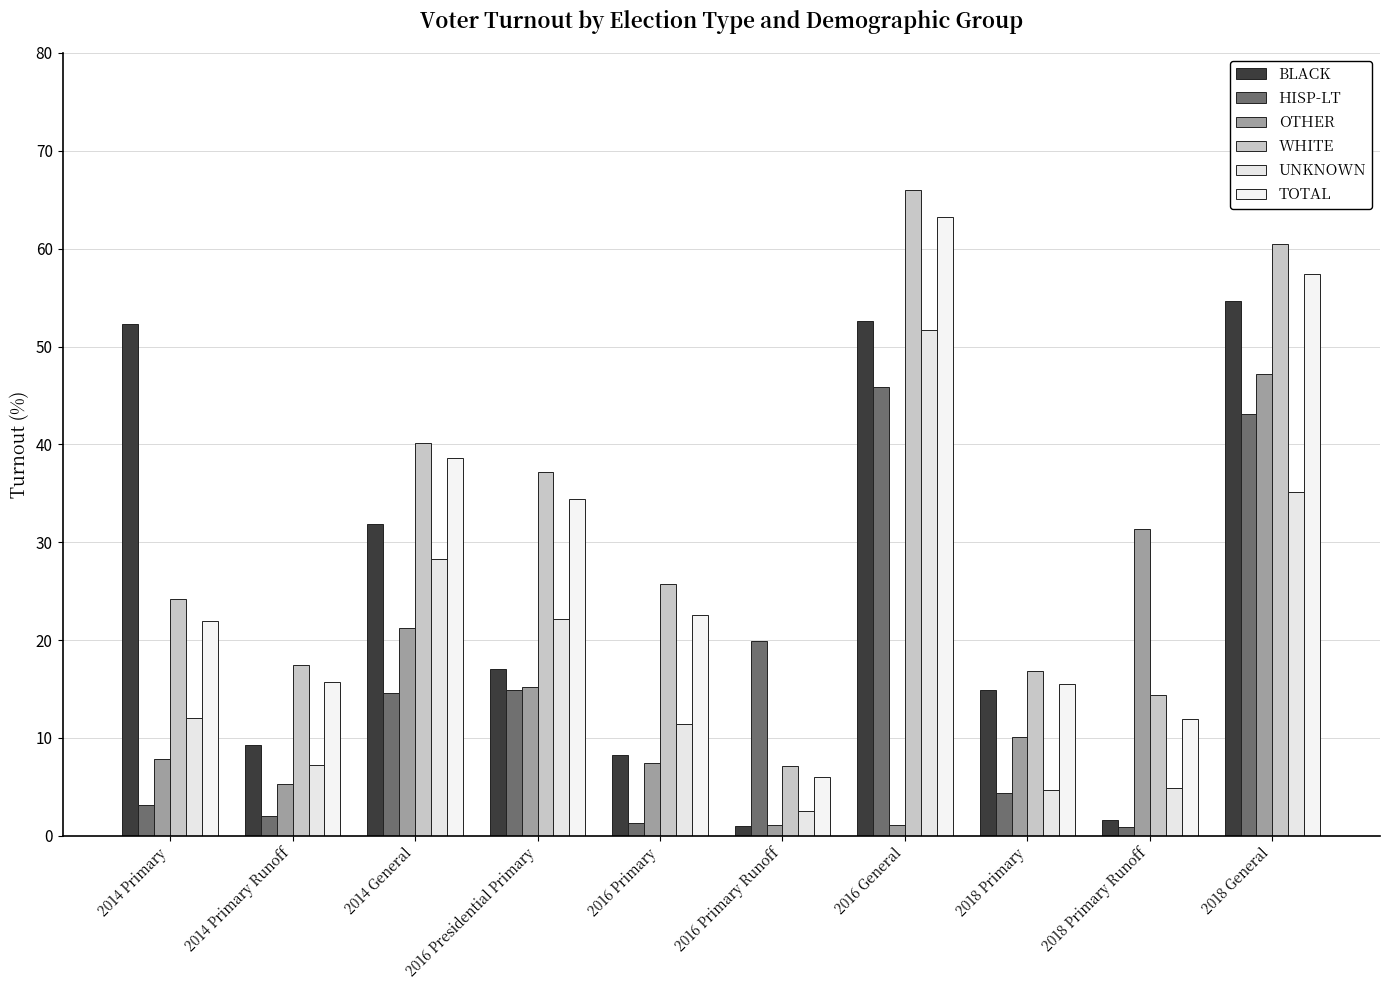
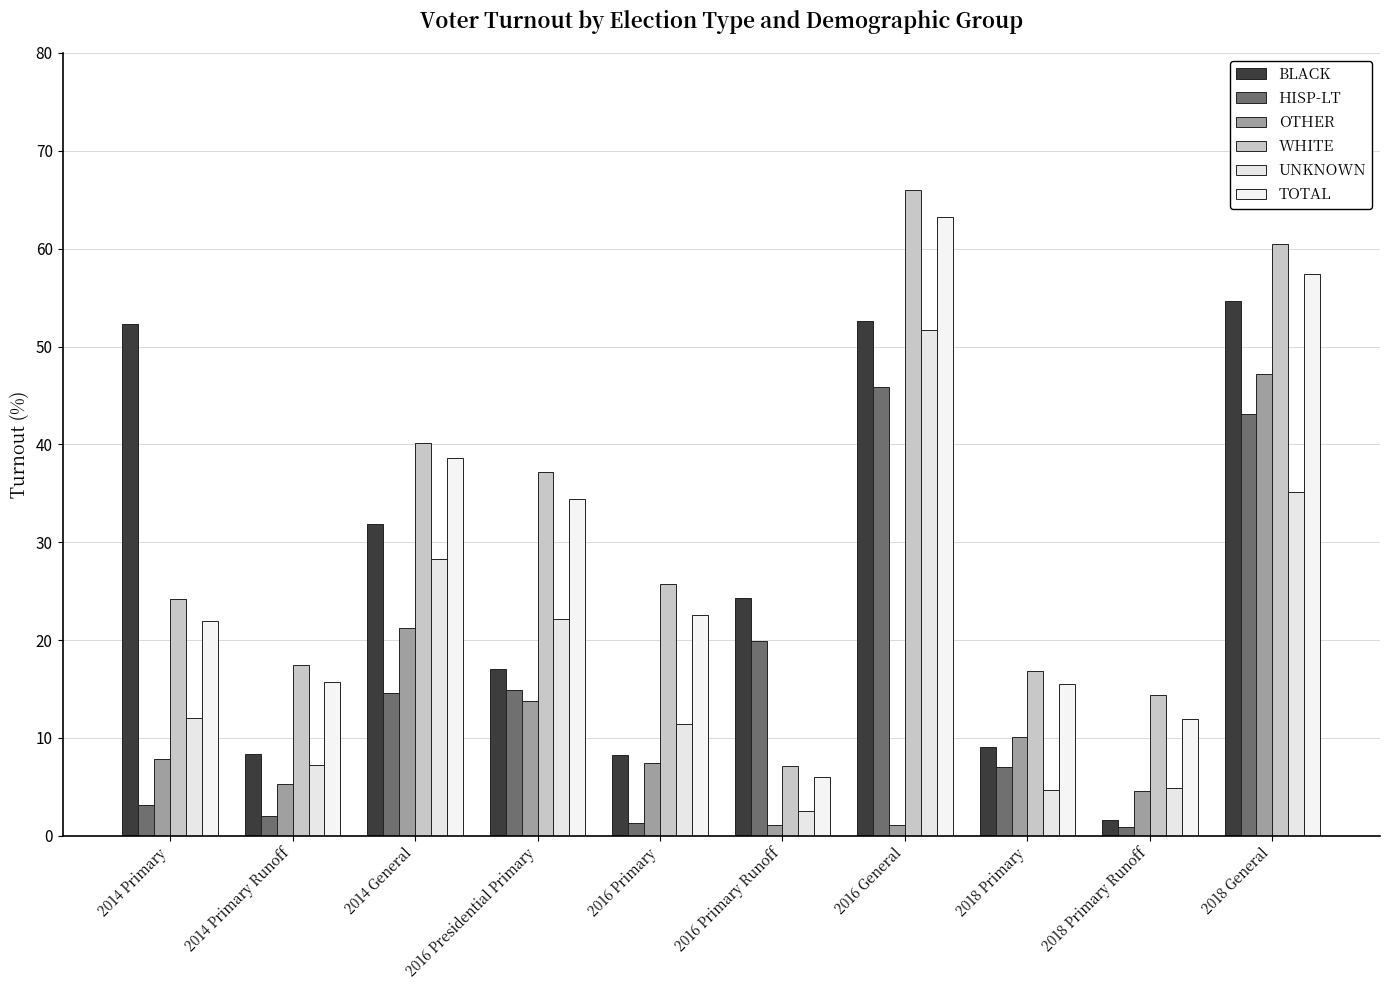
  {
    "BLACK": {
      "2014 Primary": 52,
-     "2014 Primary Runoff": 9,
+     "2014 Primary Runoff": 8,
      "2014 General": 32,
      "2016 Presidential Primary": 17,
      "2016 Primary": 8,
-     "2016 Primary Runoff": 1,
+     "2016 Primary Runoff": 24,
      "2016 General": 53,
-     "2018 Primary": 15,
+     "2018 Primary": 9,
      "2018 Primary Runoff": 2,
      "2018 General": 55
    },
    "HISP-LT": {
      "2014 Primary": 3,
      "2014 Primary Runoff": 2,
      "2014 General": 15,
      "2016 Presidential Primary": 15,
      "2016 Primary": 1,
      "2016 Primary Runoff": 20,
      "2016 General": 46,
-     "2018 Primary": 4,
+     "2018 Primary": 7,
      "2018 Primary Runoff": 1,
      "2018 General": 43
    },
    "OTHER": {
      "2014 Primary": 8,
      "2014 Primary Runoff": 5,
      "2014 General": 21,
-     "2016 Presidential Primary": 15,
+     "2016 Presidential Primary": 14,
      "2016 Primary": 7,
      "2016 Primary Runoff": 1,
      "2016 General": 1,
      "2018 Primary": 10,
-     "2018 Primary Runoff": 31,
+     "2018 Primary Runoff": 5,
      "2018 General": 47
    }
  }
